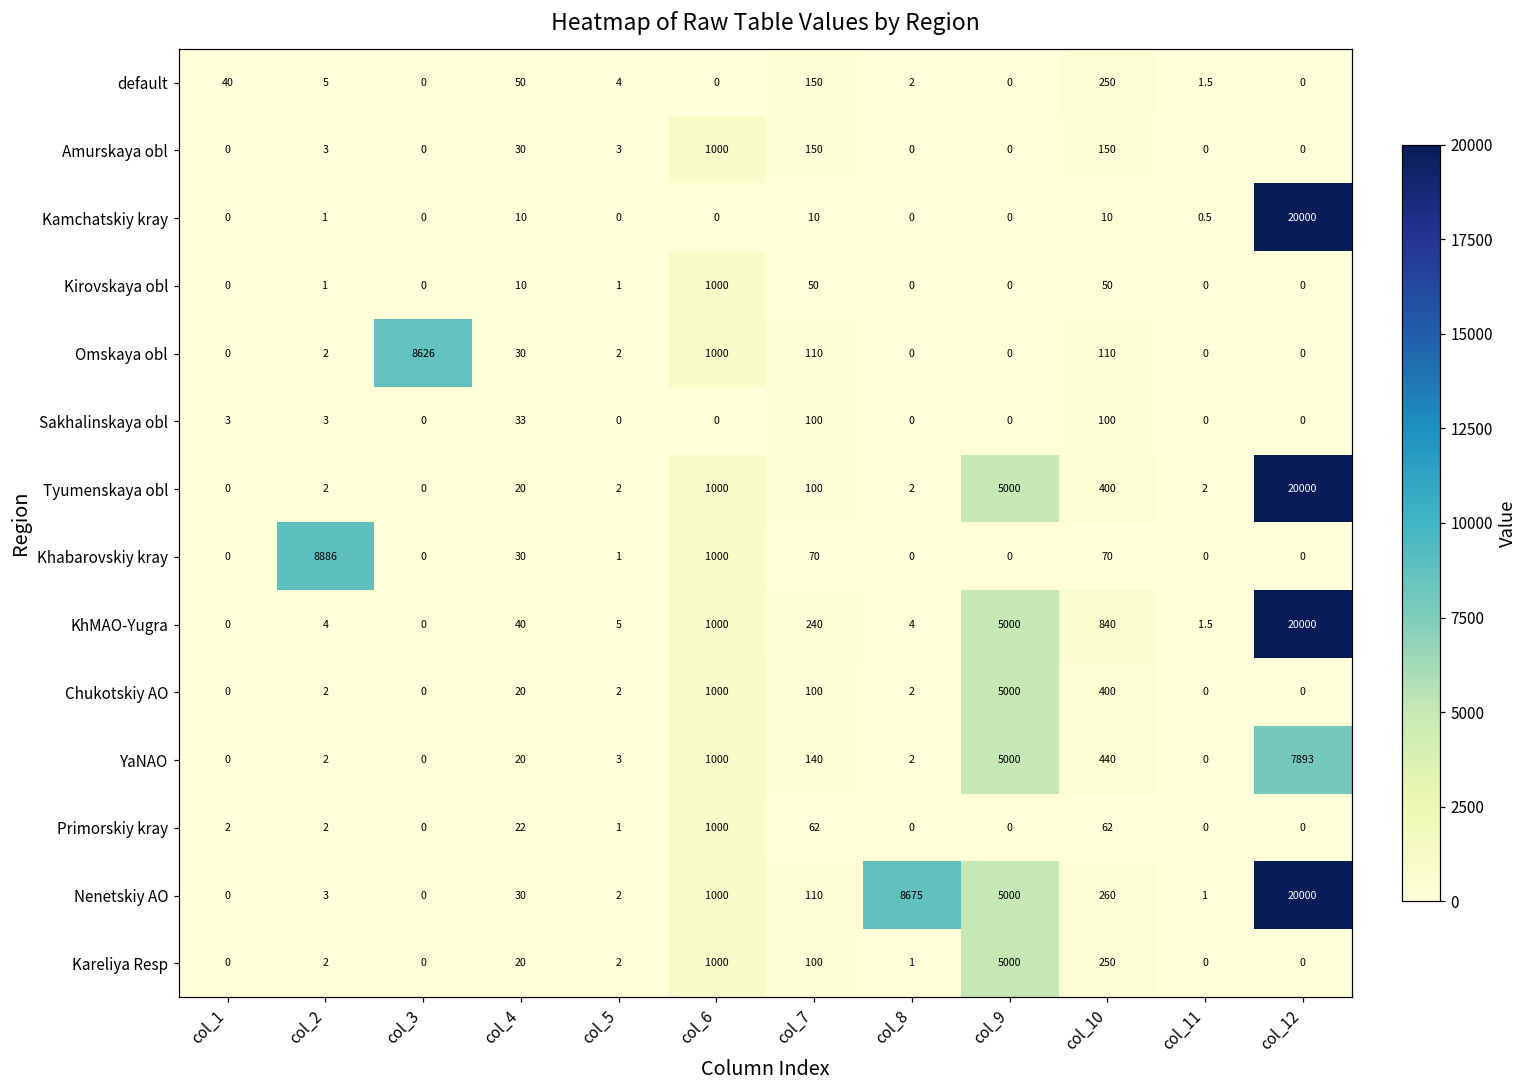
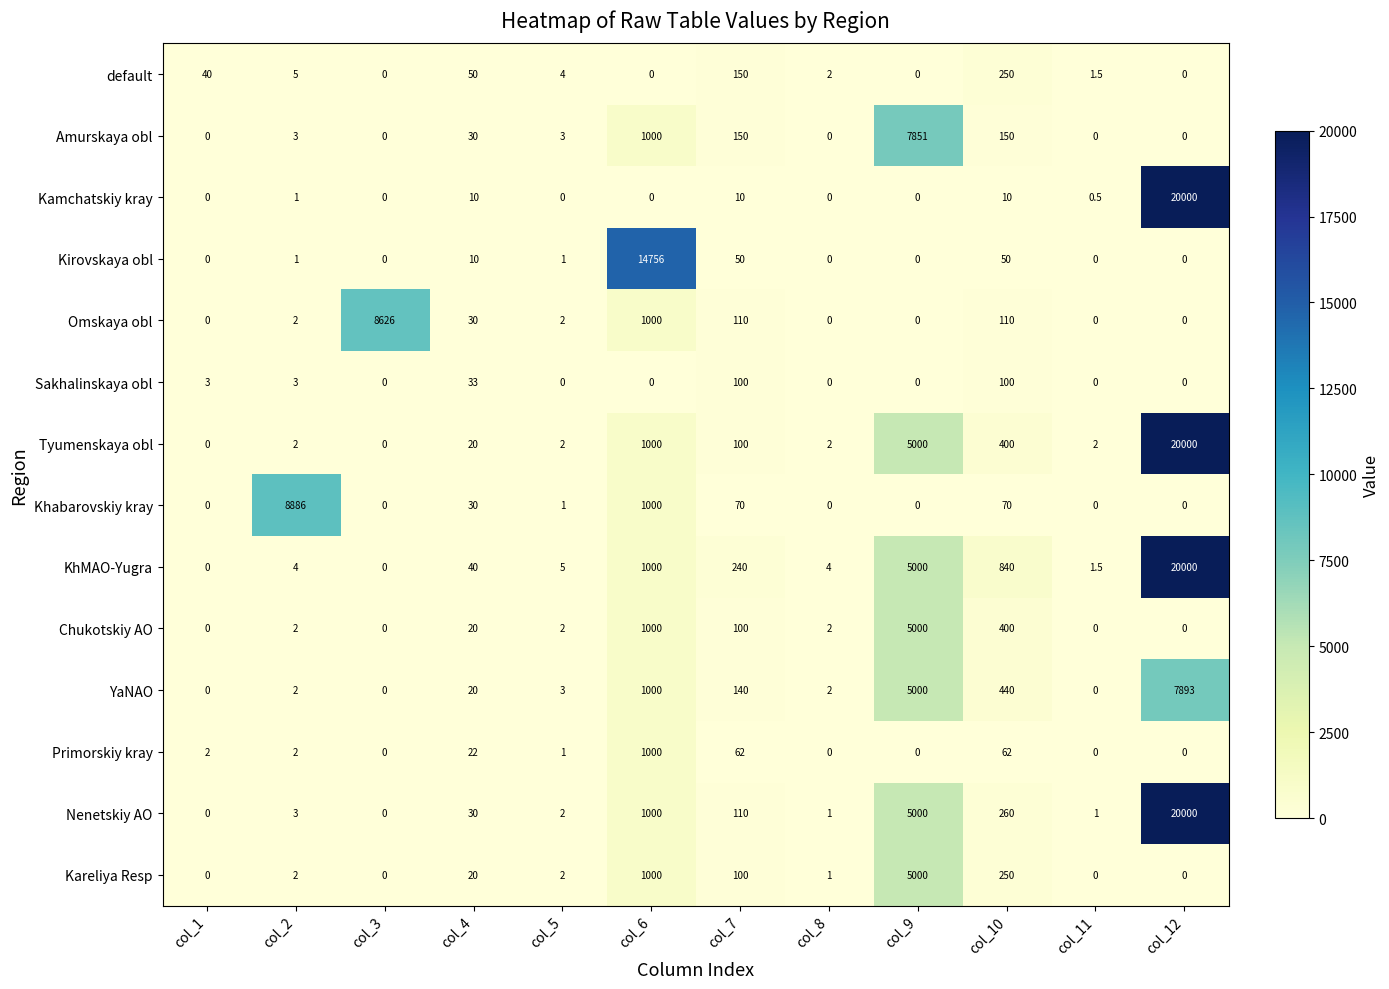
  {
    "default": {
      "col_1": 40,
      "col_2": 5,
      "col_3": 0,
      "col_4": 50,
      "col_5": 4,
      "col_6": 0,
      "col_7": 150,
      "col_8": 2,
      "col_9": 0,
      "col_10": 250,
      "col_11": 1.5,
      "col_12": 0
    },
    "Amurskaya obl": {
      "col_1": 0,
      "col_2": 3,
      "col_3": 0,
      "col_4": 30,
      "col_5": 3,
      "col_6": 1000,
      "col_7": 150,
      "col_8": 0,
-     "col_9": 0,
+     "col_9": 7851,
      "col_10": 150,
      "col_11": 0,
      "col_12": 0
    },
    "Kamchatskiy kray": {
      "col_1": 0,
      "col_2": 1,
      "col_3": 0,
      "col_4": 10,
      "col_5": 0,
      "col_6": 0,
      "col_7": 10,
      "col_8": 0,
      "col_9": 0,
      "col_10": 10,
      "col_11": 0.5,
      "col_12": 20000
    },
    "Kirovskaya obl": {
      "col_1": 0,
      "col_2": 1,
      "col_3": 0,
      "col_4": 10,
      "col_5": 1,
-     "col_6": 1000,
+     "col_6": 14756,
      "col_7": 50,
      "col_8": 0,
      "col_9": 0,
      "col_10": 50,
      "col_11": 0,
      "col_12": 0
    },
    "Omskaya obl": {
      "col_1": 0,
      "col_2": 2,
      "col_3": 8626,
      "col_4": 30,
      "col_5": 2,
      "col_6": 1000,
      "col_7": 110,
      "col_8": 0,
      "col_9": 0,
      "col_10": 110,
      "col_11": 0,
      "col_12": 0
    },
    "Sakhalinskaya obl": {
      "col_1": 3,
      "col_2": 3,
      "col_3": 0,
      "col_4": 33,
      "col_5": 0,
      "col_6": 0,
      "col_7": 100,
      "col_8": 0,
      "col_9": 0,
      "col_10": 100,
      "col_11": 0,
      "col_12": 0
    },
    "Tyumenskaya obl": {
      "col_1": 0,
      "col_2": 2,
      "col_3": 0,
      "col_4": 20,
      "col_5": 2,
      "col_6": 1000,
      "col_7": 100,
      "col_8": 2,
      "col_9": 5000,
      "col_10": 400,
      "col_11": 2,
      "col_12": 20000
    },
    "Khabarovskiy kray": {
      "col_1": 0,
      "col_2": 8886,
      "col_3": 0,
      "col_4": 30,
      "col_5": 1,
      "col_6": 1000,
      "col_7": 70,
      "col_8": 0,
      "col_9": 0,
      "col_10": 70,
      "col_11": 0,
      "col_12": 0
    },
    "KhMAO-Yugra": {
      "col_1": 0,
      "col_2": 4,
      "col_3": 0,
      "col_4": 40,
      "col_5": 5,
      "col_6": 1000,
      "col_7": 240,
      "col_8": 4,
      "col_9": 5000,
      "col_10": 840,
      "col_11": 1.5,
      "col_12": 20000
    },
    "Chukotskiy AO": {
      "col_1": 0,
      "col_2": 2,
      "col_3": 0,
      "col_4": 20,
      "col_5": 2,
      "col_6": 1000,
      "col_7": 100,
      "col_8": 2,
      "col_9": 5000,
      "col_10": 400,
      "col_11": 0,
      "col_12": 0
    },
    "YaNAO": {
      "col_1": 0,
      "col_2": 2,
      "col_3": 0,
      "col_4": 20,
      "col_5": 3,
      "col_6": 1000,
      "col_7": 140,
      "col_8": 2,
      "col_9": 5000,
      "col_10": 440,
      "col_11": 0,
      "col_12": 7893
    },
    "Primorskiy kray": {
      "col_1": 2,
      "col_2": 2,
      "col_3": 0,
      "col_4": 22,
      "col_5": 1,
      "col_6": 1000,
      "col_7": 62,
      "col_8": 0,
      "col_9": 0,
      "col_10": 62,
      "col_11": 0,
      "col_12": 0
    },
    "Nenetskiy AO": {
      "col_1": 0,
      "col_2": 3,
      "col_3": 0,
      "col_4": 30,
      "col_5": 2,
      "col_6": 1000,
      "col_7": 110,
-     "col_8": 8675,
+     "col_8": 1,
      "col_9": 5000,
      "col_10": 260,
      "col_11": 1,
      "col_12": 20000
    },
    "Kareliya Resp": {
      "col_1": 0,
      "col_2": 2,
      "col_3": 0,
      "col_4": 20,
      "col_5": 2,
      "col_6": 1000,
      "col_7": 100,
      "col_8": 1,
      "col_9": 5000,
      "col_10": 250,
      "col_11": 0,
      "col_12": 0
    }
  }
